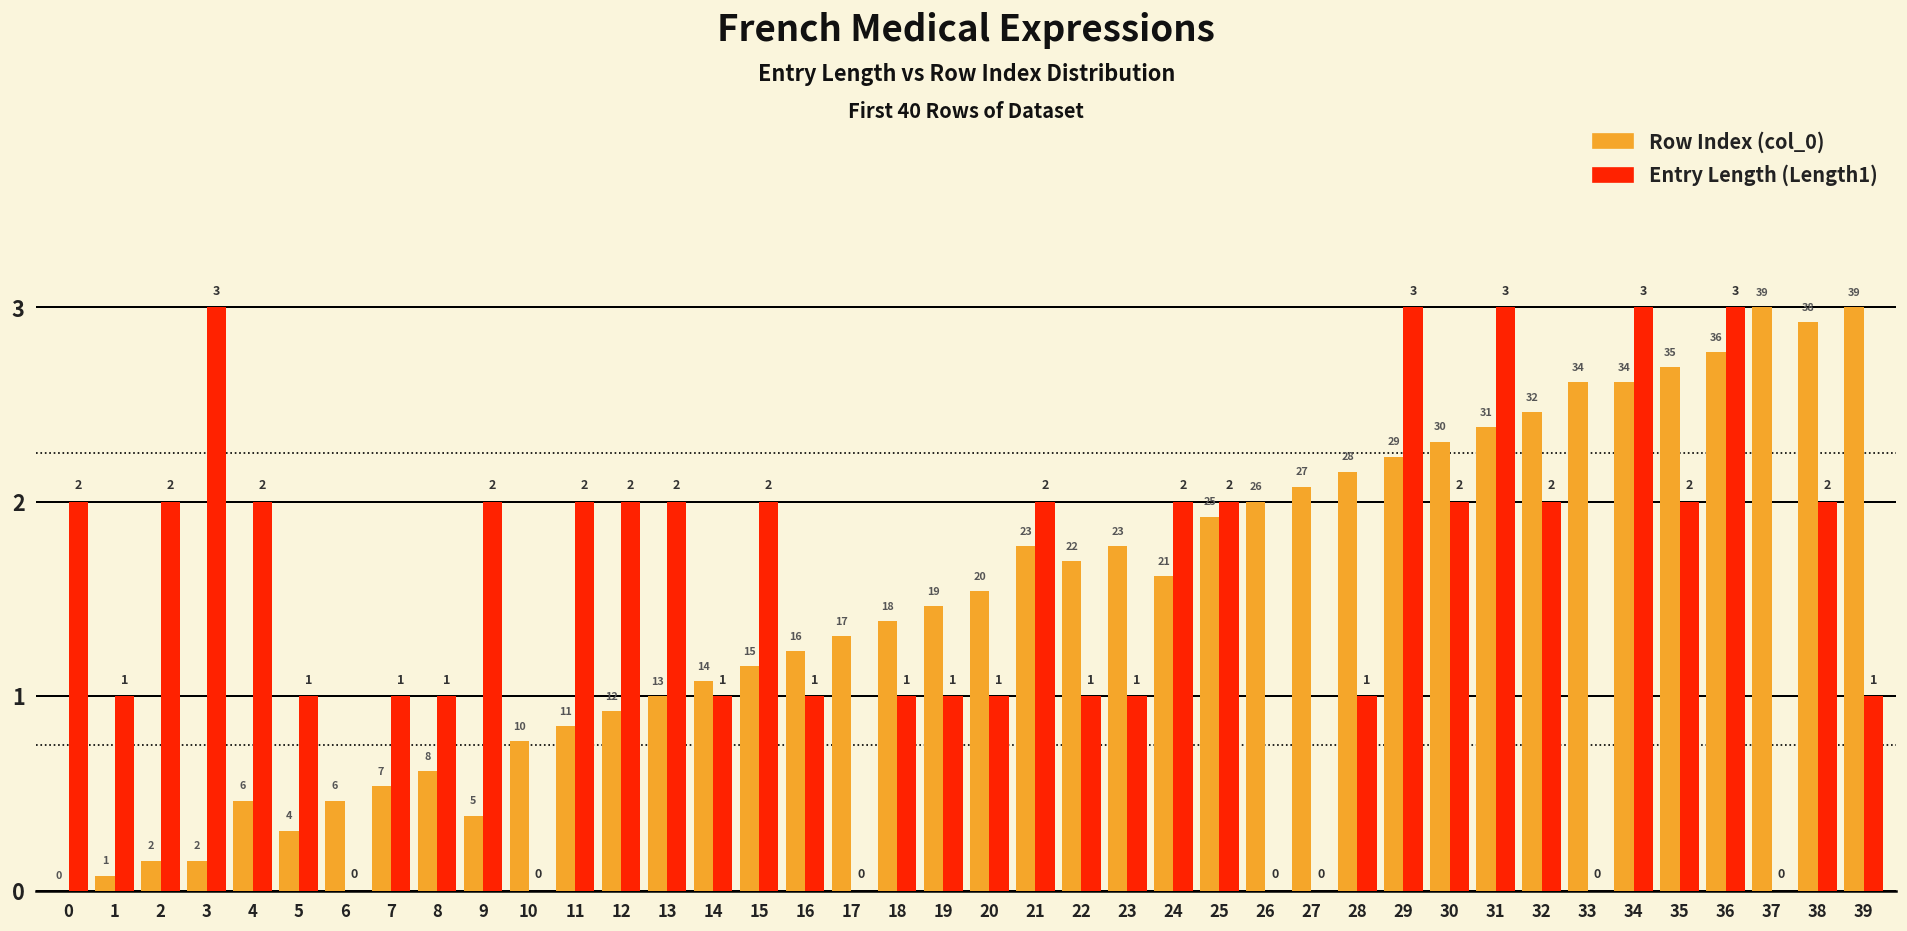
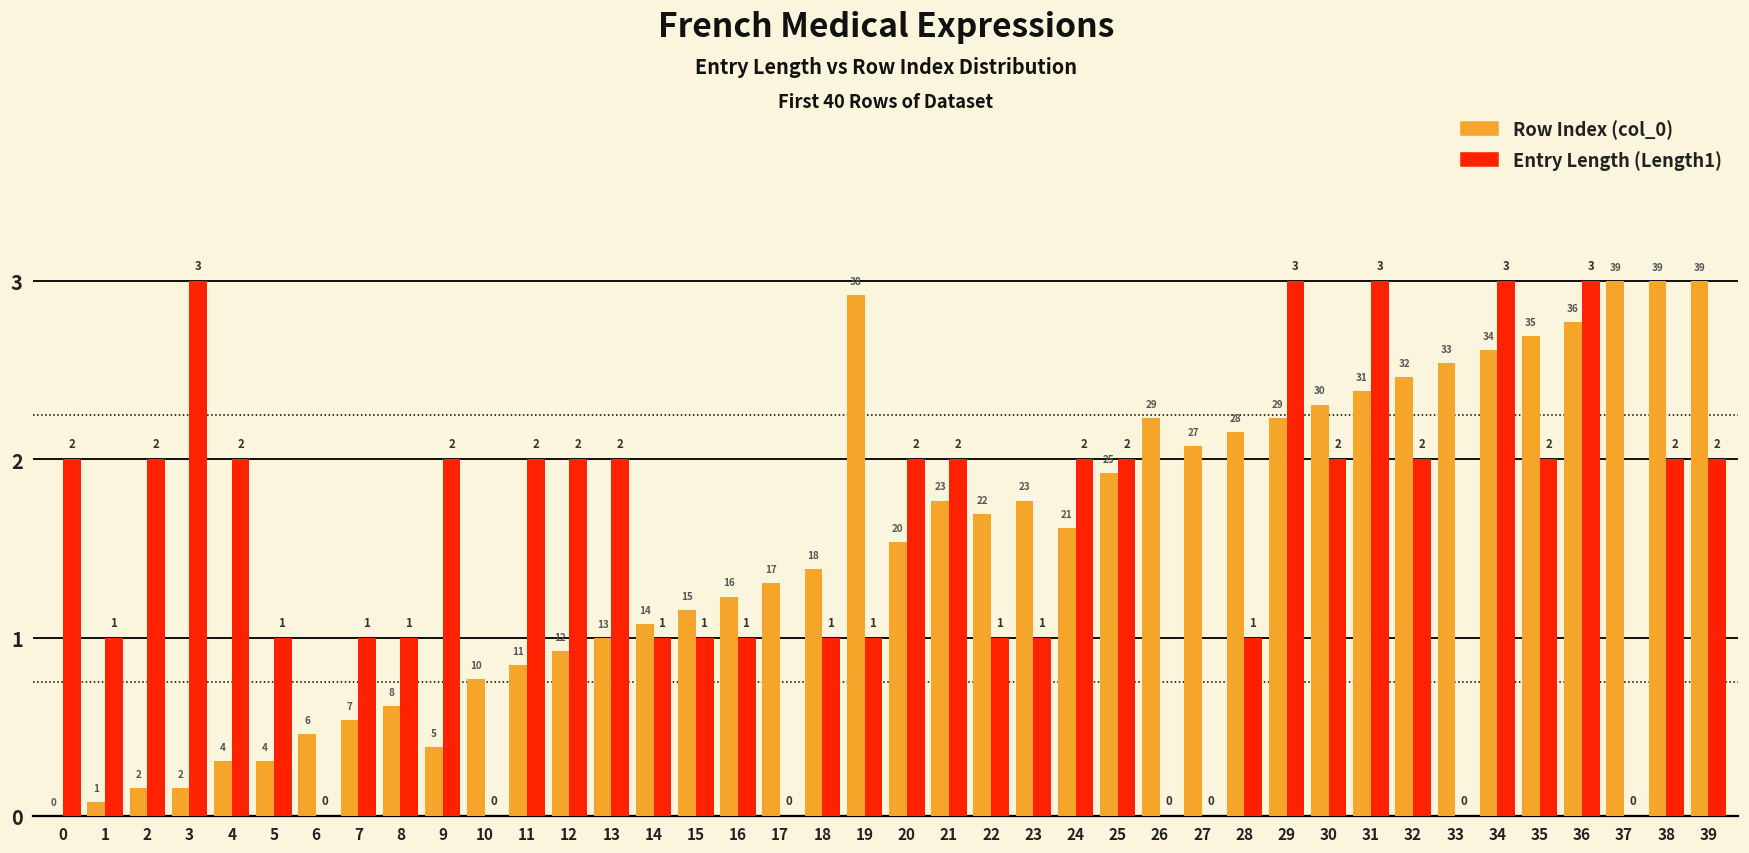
  {
    "Row Index (col_0)": {
      "0": 0,
-     "4": 6,
-     "19": 19,
-     "26": 26,
-     "33": 34,
-     "38": 38
+     "4": 4,
+     "19": 38,
+     "26": 29,
+     "33": 33,
+     "38": 39
    },
    "Entry Length (Length1)": {
      "0": 2,
      "1": 1,
      "2": 2,
      "3": 3,
      "4": 2,
      "5": 1,
      "6": 0,
      "7": 1,
      "8": 1,
      "9": 2,
      "10": 0,
      "11": 2,
      "12": 2,
      "13": 2,
      "14": 1,
-     "15": 2,
+     "15": 1,
      "16": 1,
      "17": 0,
      "18": 1,
      "19": 1,
-     "20": 1,
+     "20": 2,
      "21": 2,
      "22": 1,
      "23": 1,
      "24": 2,
      "25": 2,
      "26": 0,
      "27": 0,
      "28": 1,
      "29": 3,
      "30": 2,
      "31": 3,
      "32": 2,
      "33": 0,
      "34": 3,
      "35": 2,
      "36": 3,
      "37": 0,
      "38": 2,
-     "39": 1
+     "39": 2
    }
  }
